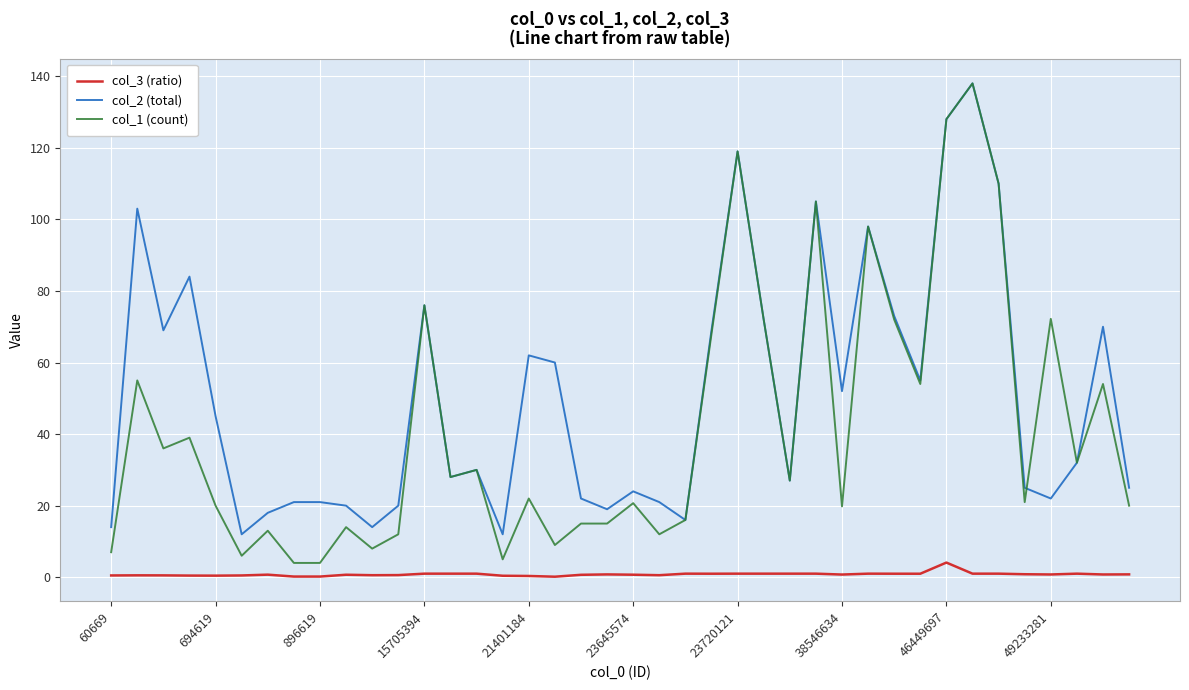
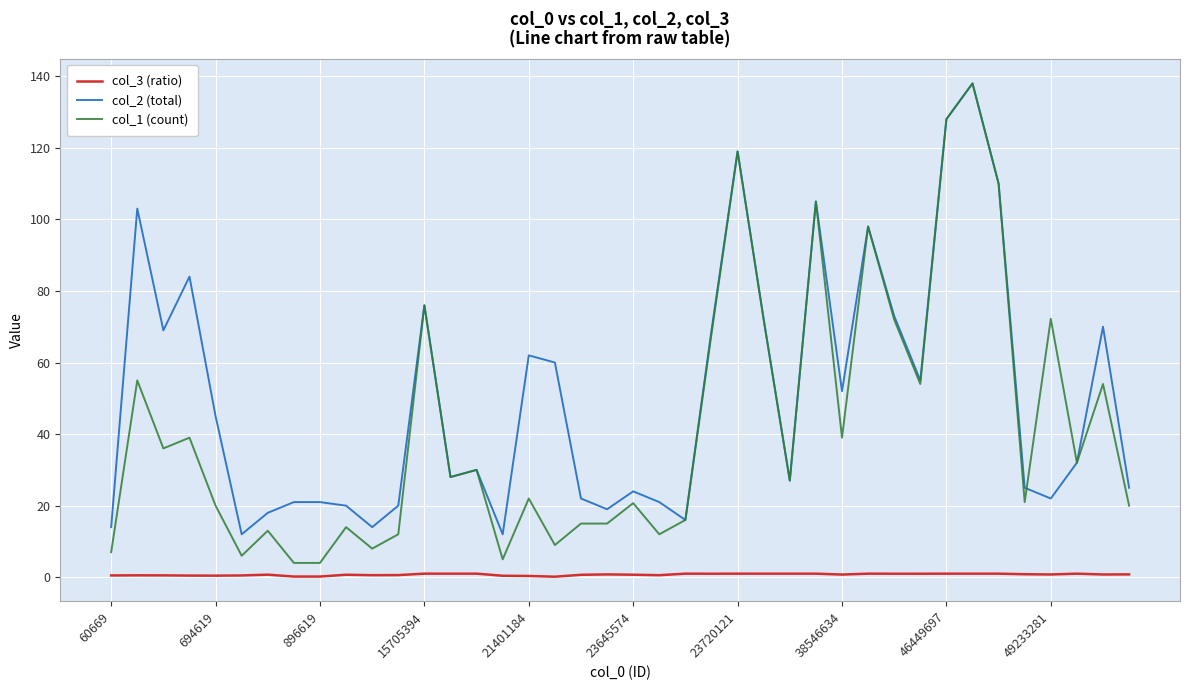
  {
    "col_3 (ratio)": {
      "60669": 1,
      "694619": 0,
      "896619": 0,
      "15705394": 1,
      "21401184": 0,
      "23645574": 1,
      "23720121": 1,
      "38546634": 1,
-     "46449697": 4,
+     "46449697": 1,
      "49233281": 1
    },
    "col_2 (total)": {
      "60669": 14,
      "694619": 45,
      "896619": 21,
      "21401184": 62,
      "23645574": 24,
      "38546634": 52,
      "49233281": 22
    },
    "col_1 (count)": {
      "60669": 7,
      "694619": 20,
      "896619": 4,
      "21401184": 22,
      "23645574": 21,
-     "38546634": 20,
+     "38546634": 39,
      "49233281": 72
    }
  }
